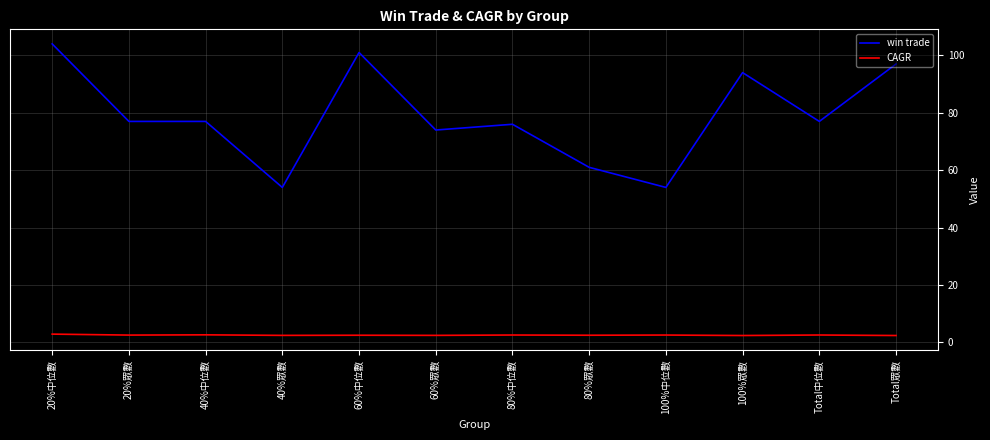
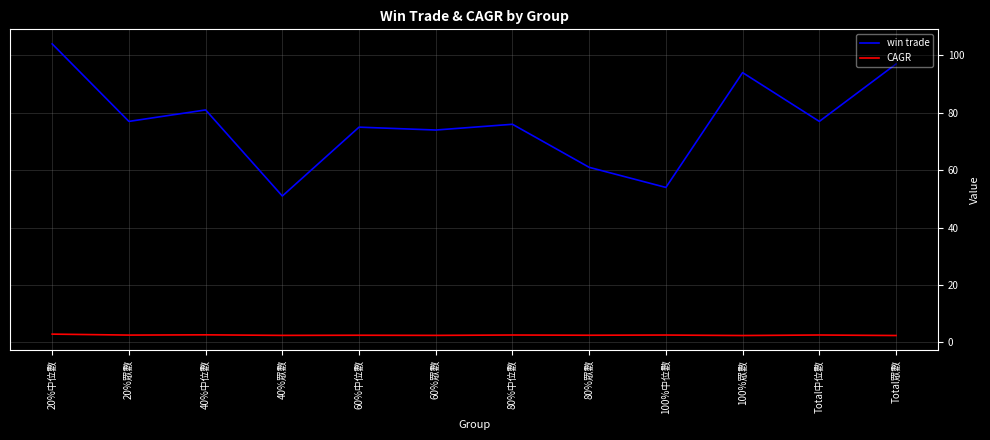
  {
    "win trade": {
      "20%中位數": 104,
      "20%眾數": 77,
-     "40%中位數": 77,
-     "40%眾數": 54,
-     "60%中位數": 101,
+     "40%中位數": 81,
+     "40%眾數": 51,
+     "60%中位數": 75,
      "60%眾數": 74,
      "80%中位數": 76,
      "80%眾數": 61,
      "100%中位數": 54,
      "100%眾數": 94,
      "Total中位數": 77
    },
    "CAGR": {
      "20%中位數": 3,
      "20%眾數": 3,
      "40%中位數": 3,
      "40%眾數": 2,
      "60%中位數": 3,
      "60%眾數": 2,
      "80%中位數": 3,
      "80%眾數": 3,
      "100%中位數": 3,
      "100%眾數": 2,
      "Total中位數": 3,
      "Total眾數": 2
    }
  }
